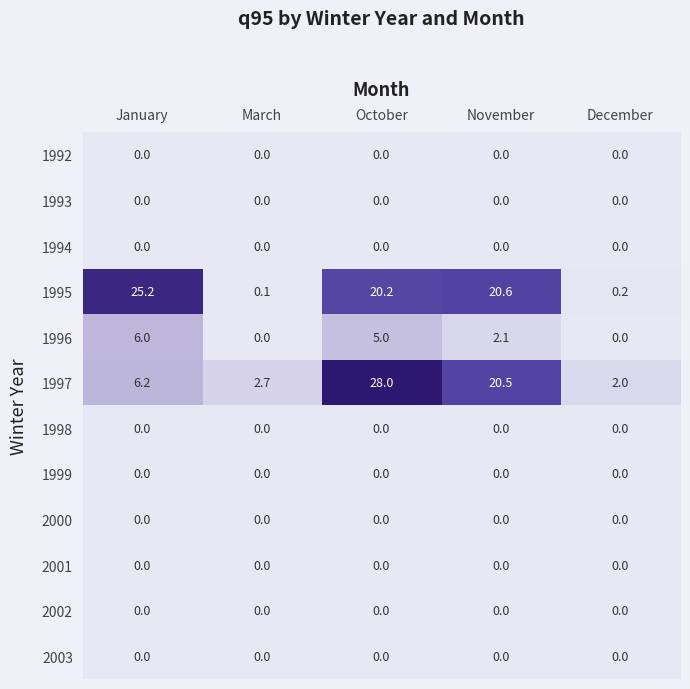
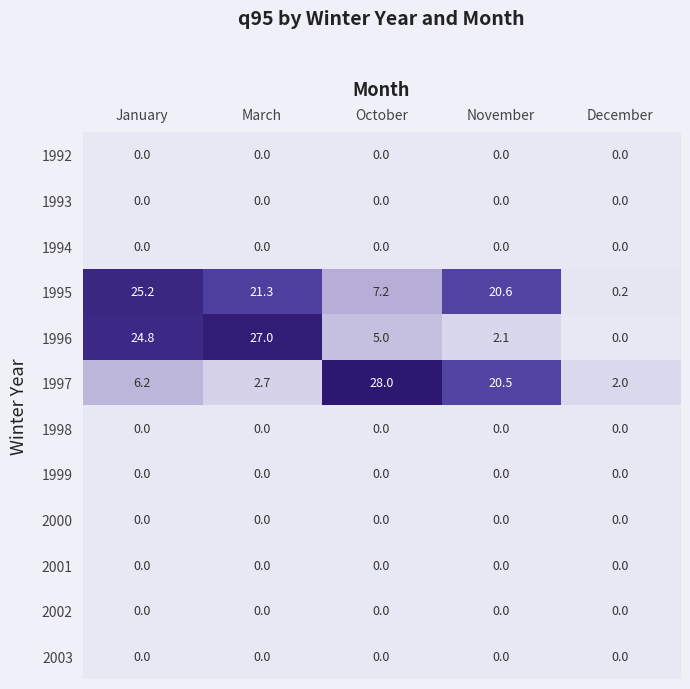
  {
    "1992": {
      "January": 0.0,
      "March": 0.0,
      "October": 0.0,
      "November": 0.0,
      "December": 0.0
    },
    "1993": {
      "January": 0.0,
      "March": 0.0,
      "October": 0.0,
      "November": 0.0,
      "December": 0.0
    },
    "1994": {
      "January": 0.0,
      "March": 0.0,
      "October": 0.0,
      "November": 0.0,
      "December": 0.0
    },
    "1995": {
      "January": 25.2,
-     "March": 0.1,
-     "October": 20.2,
+     "March": 21.3,
+     "October": 7.2,
      "November": 20.6,
      "December": 0.2
    },
    "1996": {
-     "January": 6.0,
-     "March": 0.0,
+     "January": 24.8,
+     "March": 27.0,
      "October": 5.0,
      "November": 2.1,
      "December": 0.0
    },
    "1997": {
      "January": 6.2,
      "March": 2.7,
      "October": 28.0,
      "November": 20.5,
      "December": 2.0
    },
    "1998": {
      "January": 0.0,
      "March": 0.0,
      "October": 0.0,
      "November": 0.0,
      "December": 0.0
    },
    "1999": {
      "January": 0.0,
      "March": 0.0,
      "October": 0.0,
      "November": 0.0,
      "December": 0.0
    },
    "2000": {
      "January": 0.0,
      "March": 0.0,
      "October": 0.0,
      "November": 0.0,
      "December": 0.0
    },
    "2001": {
      "January": 0.0,
      "March": 0.0,
      "October": 0.0,
      "November": 0.0,
      "December": 0.0
    },
    "2002": {
      "January": 0.0,
      "March": 0.0,
      "October": 0.0,
      "November": 0.0,
      "December": 0.0
    },
    "2003": {
      "January": 0.0,
      "March": 0.0,
      "October": 0.0,
      "November": 0.0,
      "December": 0.0
    }
  }
